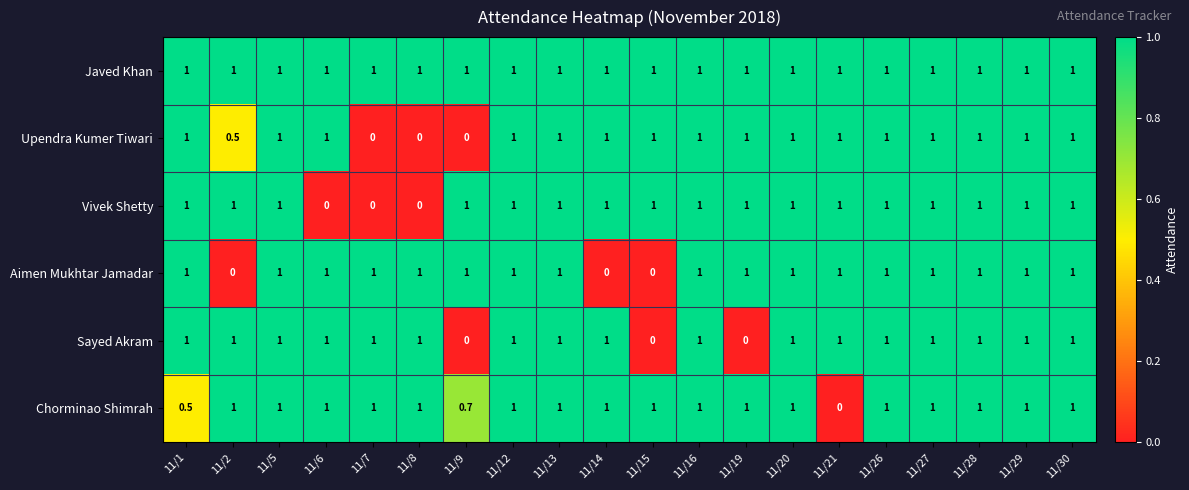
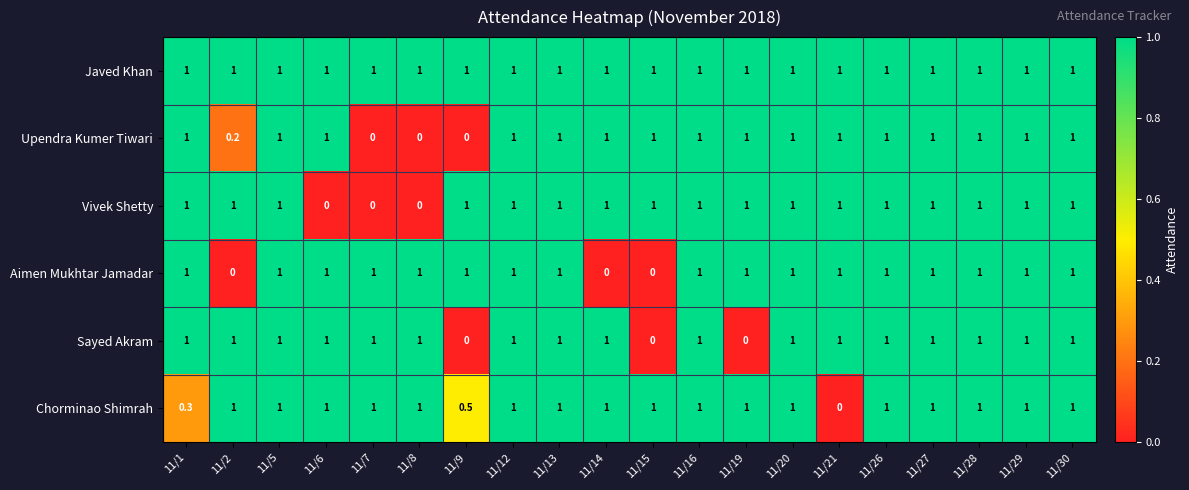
  {
    "Javed Khan": {
      "11/1": 1,
      "11/2": 1,
      "11/5": 1,
      "11/6": 1,
      "11/7": 1,
      "11/8": 1,
      "11/9": 1,
      "11/12": 1,
      "11/13": 1,
      "11/14": 1,
      "11/15": 1,
      "11/16": 1,
      "11/19": 1,
      "11/20": 1,
      "11/21": 1,
      "11/26": 1,
      "11/27": 1,
      "11/28": 1,
      "11/29": 1,
      "11/30": 1
    },
    "Upendra Kumer Tiwari": {
      "11/1": 1,
-     "11/2": 0.5,
+     "11/2": 0.2,
      "11/5": 1,
      "11/6": 1,
      "11/7": 0,
      "11/8": 0,
      "11/9": 0,
      "11/12": 1,
      "11/13": 1,
      "11/14": 1,
      "11/15": 1,
      "11/16": 1,
      "11/19": 1,
      "11/20": 1,
      "11/21": 1,
      "11/26": 1,
      "11/27": 1,
      "11/28": 1,
      "11/29": 1,
      "11/30": 1
    },
    "Vivek Shetty": {
      "11/1": 1,
      "11/2": 1,
      "11/5": 1,
      "11/6": 0,
      "11/7": 0,
      "11/8": 0,
      "11/9": 1,
      "11/12": 1,
      "11/13": 1,
      "11/14": 1,
      "11/15": 1,
      "11/16": 1,
      "11/19": 1,
      "11/20": 1,
      "11/21": 1,
      "11/26": 1,
      "11/27": 1,
      "11/28": 1,
      "11/29": 1,
      "11/30": 1
    },
    "Aimen Mukhtar Jamadar": {
      "11/1": 1,
      "11/2": 0,
      "11/5": 1,
      "11/6": 1,
      "11/7": 1,
      "11/8": 1,
      "11/9": 1,
      "11/12": 1,
      "11/13": 1,
      "11/14": 0,
      "11/15": 0,
      "11/16": 1,
      "11/19": 1,
      "11/20": 1,
      "11/21": 1,
      "11/26": 1,
      "11/27": 1,
      "11/28": 1,
      "11/29": 1,
      "11/30": 1
    },
    "Sayed Akram": {
      "11/1": 1,
      "11/2": 1,
      "11/5": 1,
      "11/6": 1,
      "11/7": 1,
      "11/8": 1,
      "11/9": 0,
      "11/12": 1,
      "11/13": 1,
      "11/14": 1,
      "11/15": 0,
      "11/16": 1,
      "11/19": 0,
      "11/20": 1,
      "11/21": 1,
      "11/26": 1,
      "11/27": 1,
      "11/28": 1,
      "11/29": 1,
      "11/30": 1
    },
    "Chorminao Shimrah": {
-     "11/1": 0.5,
+     "11/1": 0.3,
      "11/2": 1,
      "11/5": 1,
      "11/6": 1,
      "11/7": 1,
      "11/8": 1,
-     "11/9": 0.7,
+     "11/9": 0.5,
      "11/12": 1,
      "11/13": 1,
      "11/14": 1,
      "11/15": 1,
      "11/16": 1,
      "11/19": 1,
      "11/20": 1,
      "11/21": 0,
      "11/26": 1,
      "11/27": 1,
      "11/28": 1,
      "11/29": 1,
      "11/30": 1
    }
  }
